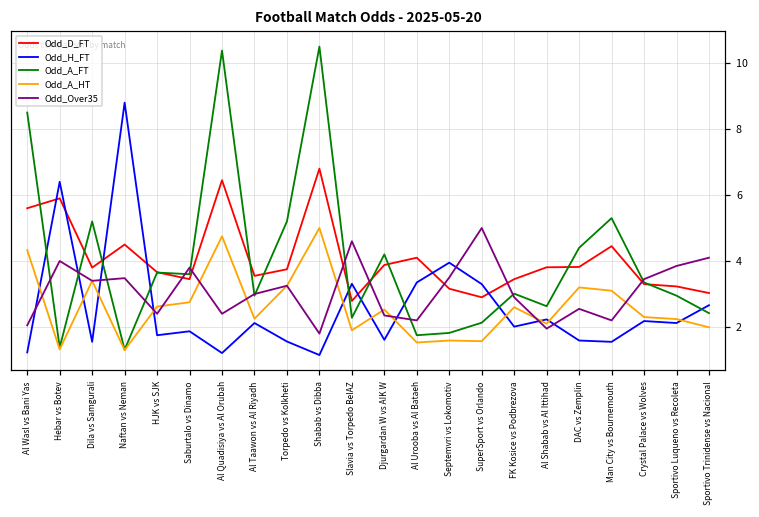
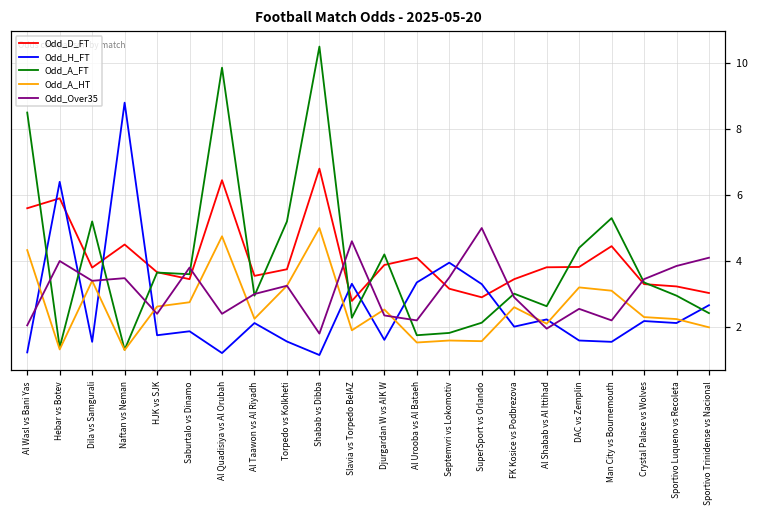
  {
    "Odd_D_FT": {
      "Al Wasl vs Bani Yas": 5.6,
      "Hebar vs Botev": 5.9,
      "Dila vs Samgurali": 3.8,
      "Naftan vs Neman": 4.5,
      "Saburtalo vs Dinamo": 3.5,
      "Al Quadisiya vs Al Orubah": 6.5,
      "Al Taawon vs Al Riyadh": 3.6,
      "Torpedo vs Kolkheti": 3.8,
      "Shabab vs Dibba": 6.8,
      "Slavia vs Torpedo BelAZ": 2.8,
      "Djurgardan W vs AIK W": 3.9,
      "Al Urooba vs Al Bataeh": 4.1,
      "Septemvri vs Lokomotiv": 3.2,
      "SuperSport vs Orlando": 2.9,
      "FK Kosice vs Podbrezova": 3.5,
      "Al Shabab vs Al Ittihad": 3.8,
      "DAC vs Zemplin": 3.8,
      "Man City vs Bournemouth": 4.5,
      "Sportivo Luqueno vs Recoleta": 3.2,
      "Sportivo Trinidense vs Nacional": 3.0
    },
    "Odd_H_FT": {
      "Al Wasl vs Bani Yas": 1.2,
      "Hebar vs Botev": 6.4,
      "Dila vs Samgurali": 1.6,
      "Naftan vs Neman": 8.8,
      "HJK vs SJK": 1.8,
      "Saburtalo vs Dinamo": 1.9,
      "Al Quadisiya vs Al Orubah": 1.2,
      "Al Taawon vs Al Riyadh": 2.1,
      "Torpedo vs Kolkheti": 1.6,
      "Shabab vs Dibba": 1.2,
      "Slavia vs Torpedo BelAZ": 3.3,
      "Djurgardan W vs AIK W": 1.6,
      "Al Urooba vs Al Bataeh": 3.4,
      "Septemvri vs Lokomotiv": 4.0,
      "SuperSport vs Orlando": 3.3,
      "FK Kosice vs Podbrezova": 2.0,
      "Al Shabab vs Al Ittihad": 2.2,
      "DAC vs Zemplin": 1.6,
      "Man City vs Bournemouth": 1.6,
      "Crystal Palace vs Wolves": 2.2,
      "Sportivo Luqueno vs Recoleta": 2.1,
      "Sportivo Trinidense vs Nacional": 2.7
    },
    "Odd_A_FT": {
      "Al Wasl vs Bani Yas": 8.5,
      "Dila vs Samgurali": 5.2,
      "Saburtalo vs Dinamo": 3.6,
-     "Al Quadisiya vs Al Orubah": 10.4,
+     "Al Quadisiya vs Al Orubah": 9.9,
      "Torpedo vs Kolkheti": 5.2,
      "Shabab vs Dibba": 10.5,
      "Slavia vs Torpedo BelAZ": 2.3,
      "Djurgardan W vs AIK W": 4.2,
      "Al Urooba vs Al Bataeh": 1.8,
      "Septemvri vs Lokomotiv": 1.8,
      "SuperSport vs Orlando": 2.1,
      "FK Kosice vs Podbrezova": 3.0,
      "Al Shabab vs Al Ittihad": 2.6,
      "DAC vs Zemplin": 4.4,
      "Man City vs Bournemouth": 5.3,
      "Sportivo Luqueno vs Recoleta": 3.0,
      "Sportivo Trinidense vs Nacional": 2.4
    },
    "Odd_A_HT": {
      "Al Wasl vs Bani Yas": 4.3,
      "HJK vs SJK": 2.6,
      "Saburtalo vs Dinamo": 2.8,
      "Al Quadisiya vs Al Orubah": 4.8,
      "Al Taawon vs Al Riyadh": 2.3,
      "Shabab vs Dibba": 5.0,
      "Slavia vs Torpedo BelAZ": 1.9,
      "Djurgardan W vs AIK W": 2.5,
      "Al Urooba vs Al Bataeh": 1.5,
      "Septemvri vs Lokomotiv": 1.6,
      "SuperSport vs Orlando": 1.6,
      "FK Kosice vs Podbrezova": 2.6,
      "Al Shabab vs Al Ittihad": 2.1,
      "DAC vs Zemplin": 3.2,
      "Man City vs Bournemouth": 3.1,
      "Crystal Palace vs Wolves": 2.3,
      "Sportivo Luqueno vs Recoleta": 2.2,
      "Sportivo Trinidense vs Nacional": 2.0
    },
    "Odd_Over35": {
      "Al Wasl vs Bani Yas": 2.1,
      "Hebar vs Botev": 4.0,
      "Naftan vs Neman": 3.5,
      "HJK vs SJK": 2.4,
      "Saburtalo vs Dinamo": 3.8,
      "Al Quadisiya vs Al Orubah": 2.4,
      "Shabab vs Dibba": 1.8,
      "Slavia vs Torpedo BelAZ": 4.6,
      "Djurgardan W vs AIK W": 2.4,
      "Al Urooba vs Al Bataeh": 2.2,
      "Septemvri vs Lokomotiv": 3.5,
      "SuperSport vs Orlando": 5.0,
      "FK Kosice vs Podbrezova": 2.9,
      "Al Shabab vs Al Ittihad": 2.0,
      "DAC vs Zemplin": 2.6,
      "Man City vs Bournemouth": 2.2,
      "Crystal Palace vs Wolves": 3.5,
      "Sportivo Luqueno vs Recoleta": 3.9,
      "Sportivo Trinidense vs Nacional": 4.1
    }
  }
